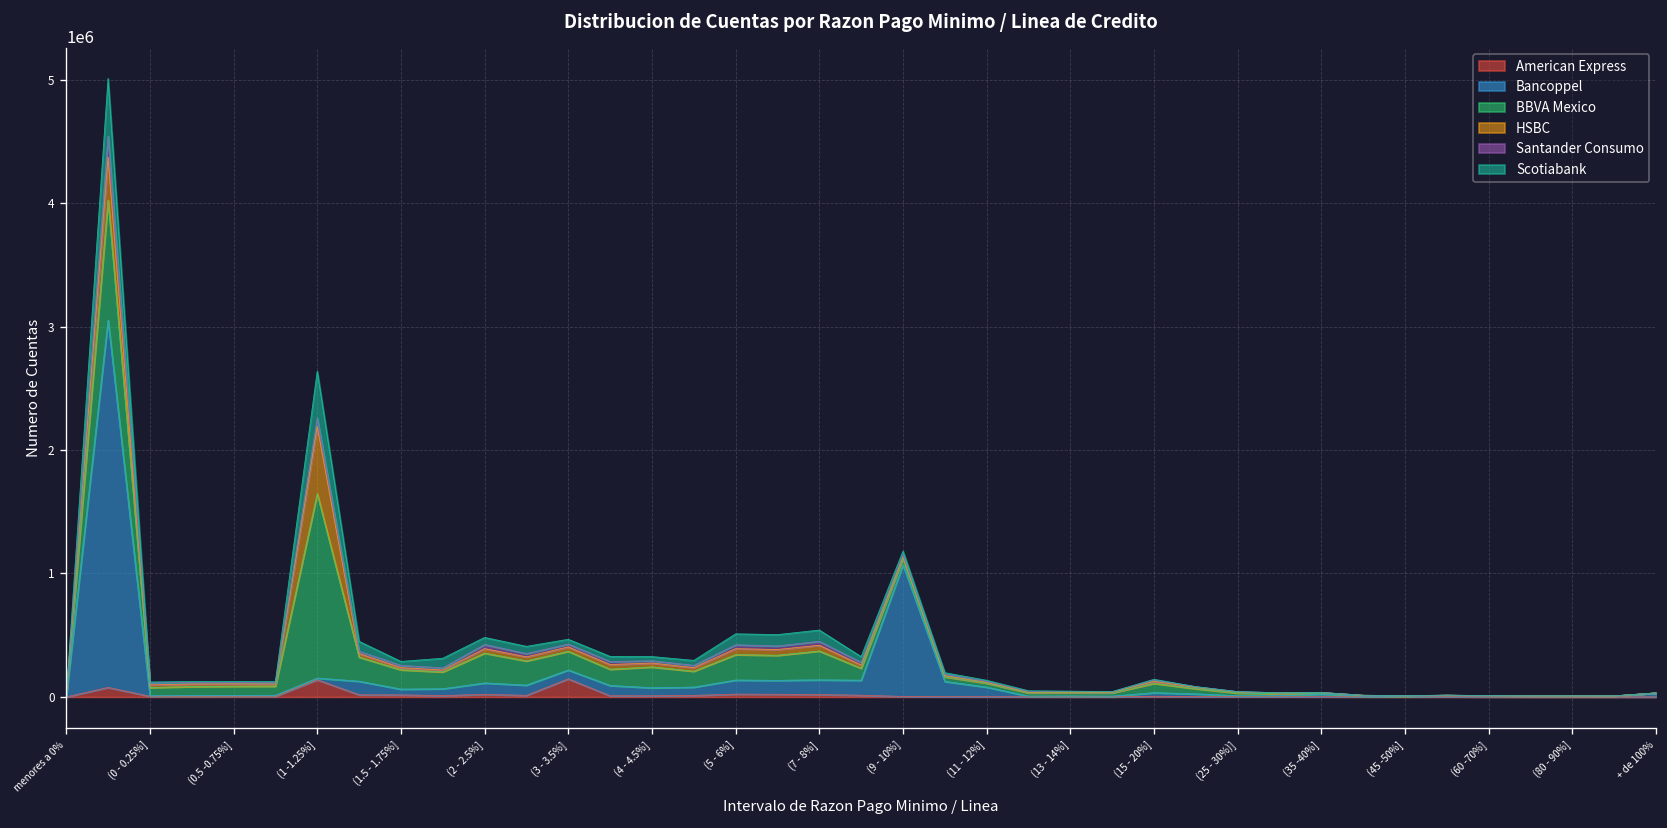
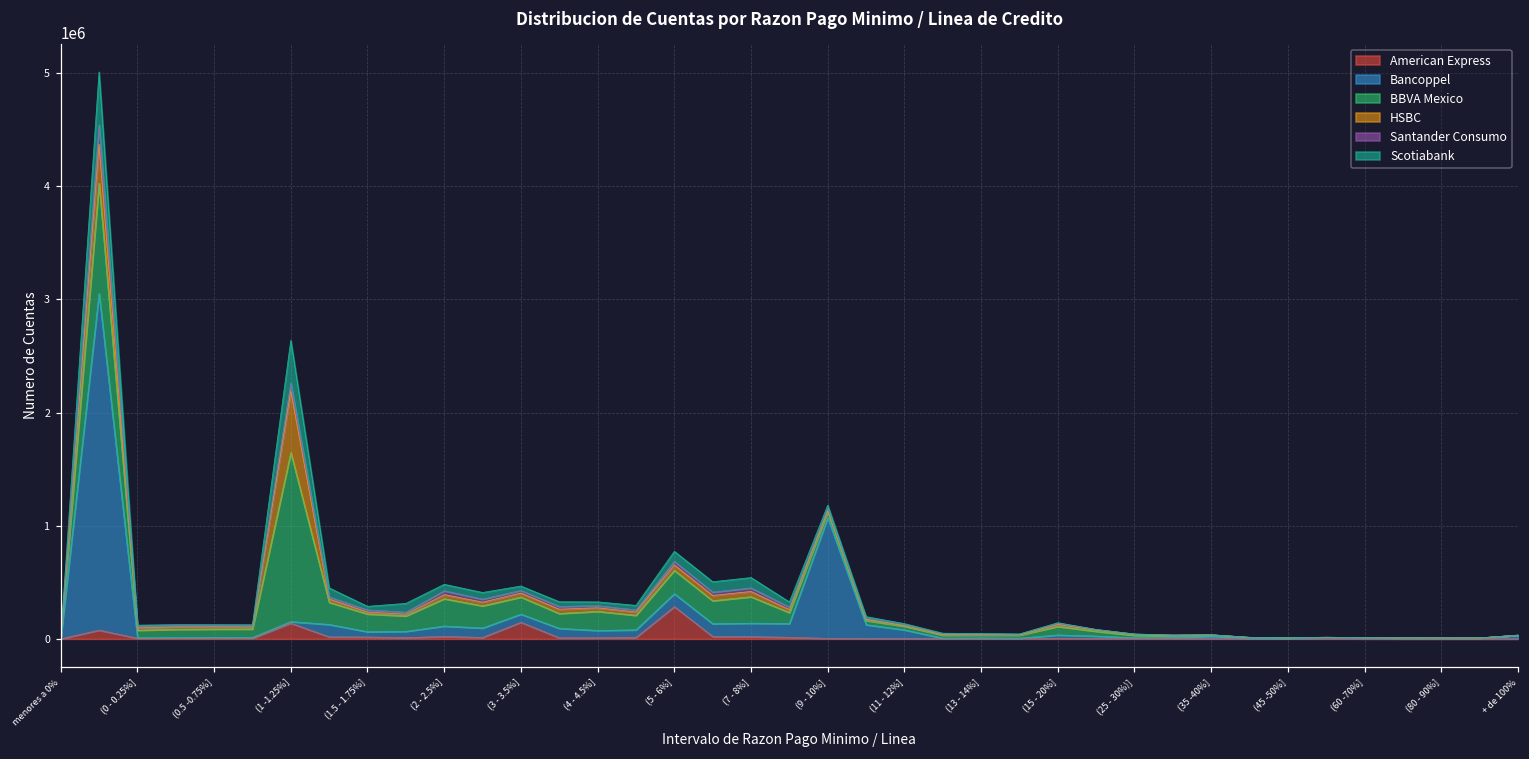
  {
    "American Express": {
      "(1.5 - 1.75%]": 20000,
      "(2 - 2.5%]": 20000,
      "(3 - 3.5%]": 150000,
      "(4 - 4.5%]": 10000,
-     "(5 - 6%]": 20000,
+     "(5 - 6%]": 280000,
      "(7 - 8%]": 20000,
      "(9 - 10%]": 0,
      "(11 - 12%]": 0,
      "(15 - 20%]": 10000,
      "+ de 100%": 0
    },
    "Bancoppel": {
      "(1.5 - 1.75%]": 50000,
      "(2 - 2.5%]": 90000,
      "(3 - 3.5%]": 70000,
      "(4 - 4.5%]": 60000,
      "(5 - 6%]": 110000,
      "(7 - 8%]": 120000,
      "(9 - 10%]": 1070000,
      "(11 - 12%]": 80000,
      "(15 - 20%]": 30000
    },
    "HSBC": {
      "(1 -1.25%]": 540000,
      "(2 - 2.5%]": 40000,
      "(5 - 6%]": 50000,
      "(7 - 8%]": 50000
    },
    "Santander Consumo": {
      "(1 -1.25%]": 70000,
      "(2 - 2.5%]": 30000,
      "(5 - 6%]": 30000,
      "(7 - 8%]": 30000
    }
  }
